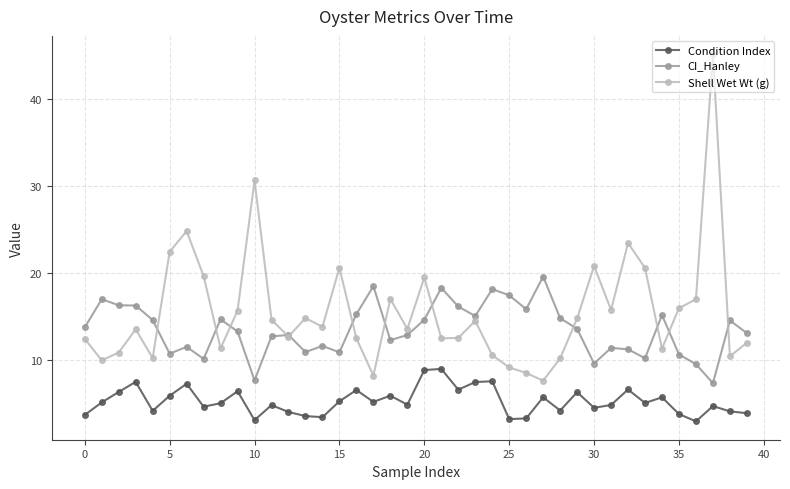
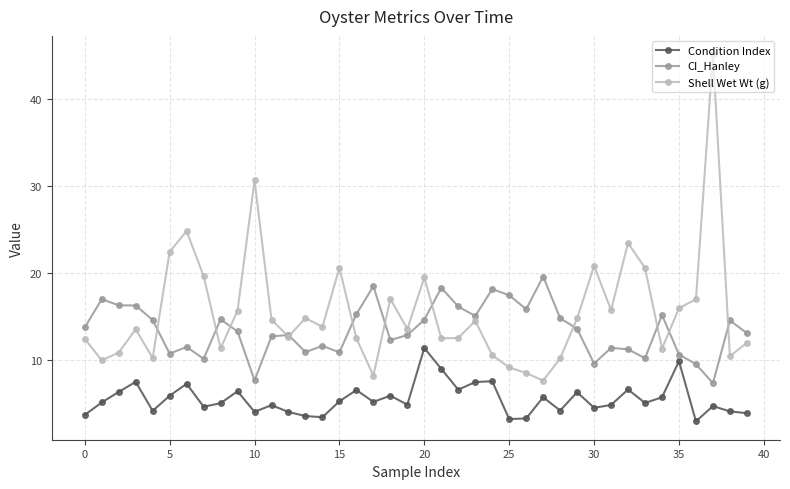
  {
    "Condition Index": {
      "0": 4,
      "5": 6,
-     "10": 3,
+     "10": 4,
      "15": 5,
-     "20": 9,
+     "20": 11,
      "25": 3,
      "30": 4,
-     "35": 4
+     "35": 10
    }
  }
